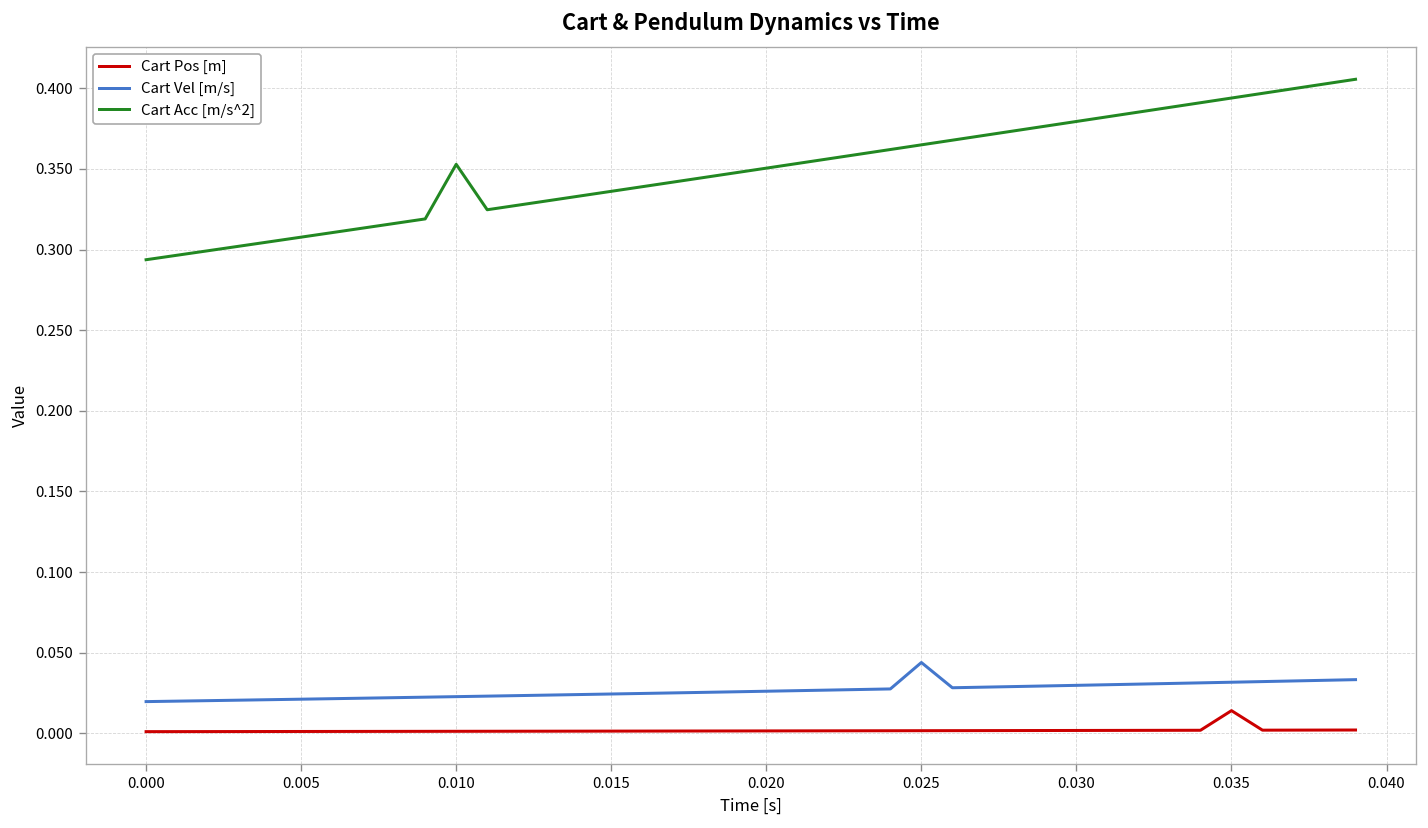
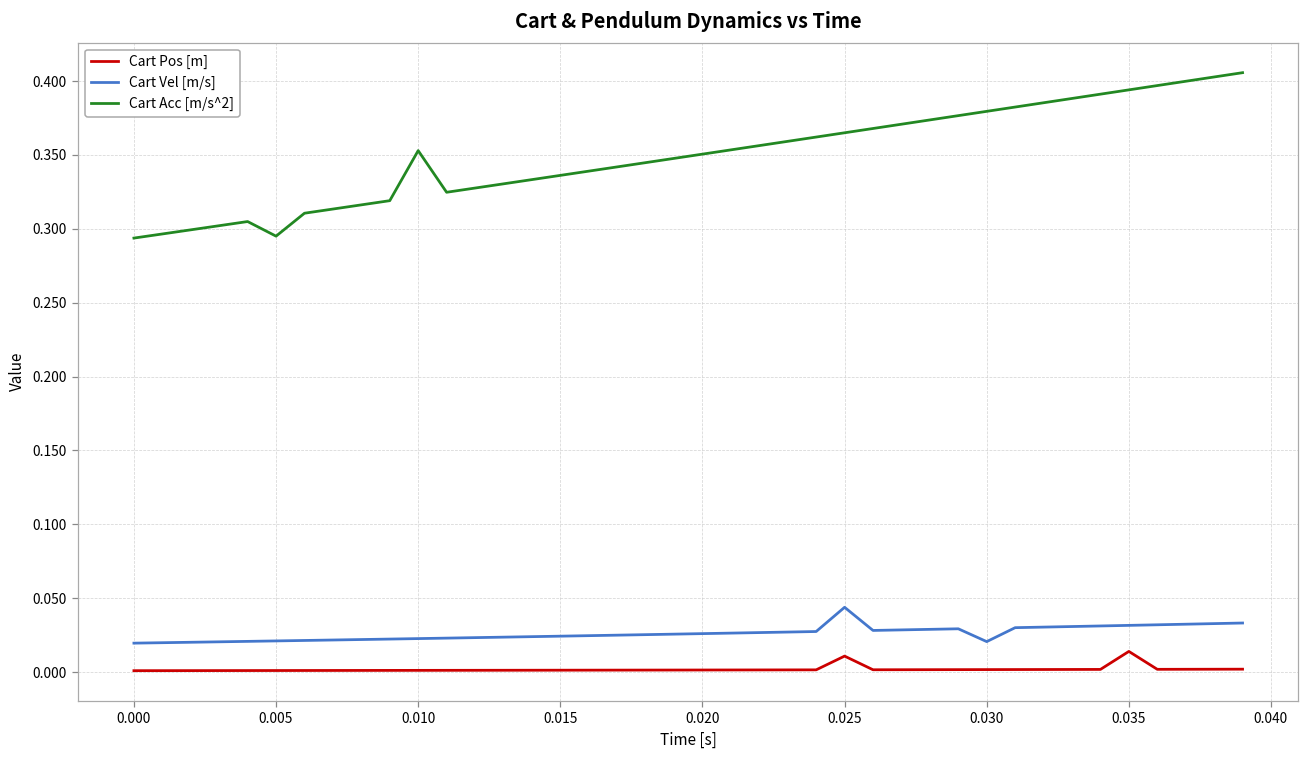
  {
    "Cart Pos [m]": {
      "0.000": 0.001,
      "0.005": 0.001,
      "0.010": 0.001,
      "0.015": 0.001,
      "0.020": 0.001,
-     "0.025": 0.002,
+     "0.025": 0.011,
      "0.030": 0.002,
      "0.035": 0.014
    },
    "Cart Vel [m/s]": {
      "0.000": 0.020,
      "0.005": 0.021,
      "0.010": 0.023,
      "0.015": 0.024,
      "0.020": 0.026,
      "0.025": 0.044,
-     "0.030": 0.030,
+     "0.030": 0.021,
      "0.035": 0.032
    },
    "Cart Acc [m/s^2]": {
      "0.000": 0.294,
-     "0.005": 0.308,
+     "0.005": 0.295,
      "0.010": 0.353,
      "0.015": 0.336,
      "0.020": 0.351,
      "0.025": 0.365,
      "0.030": 0.379,
      "0.035": 0.394
    }
  }
